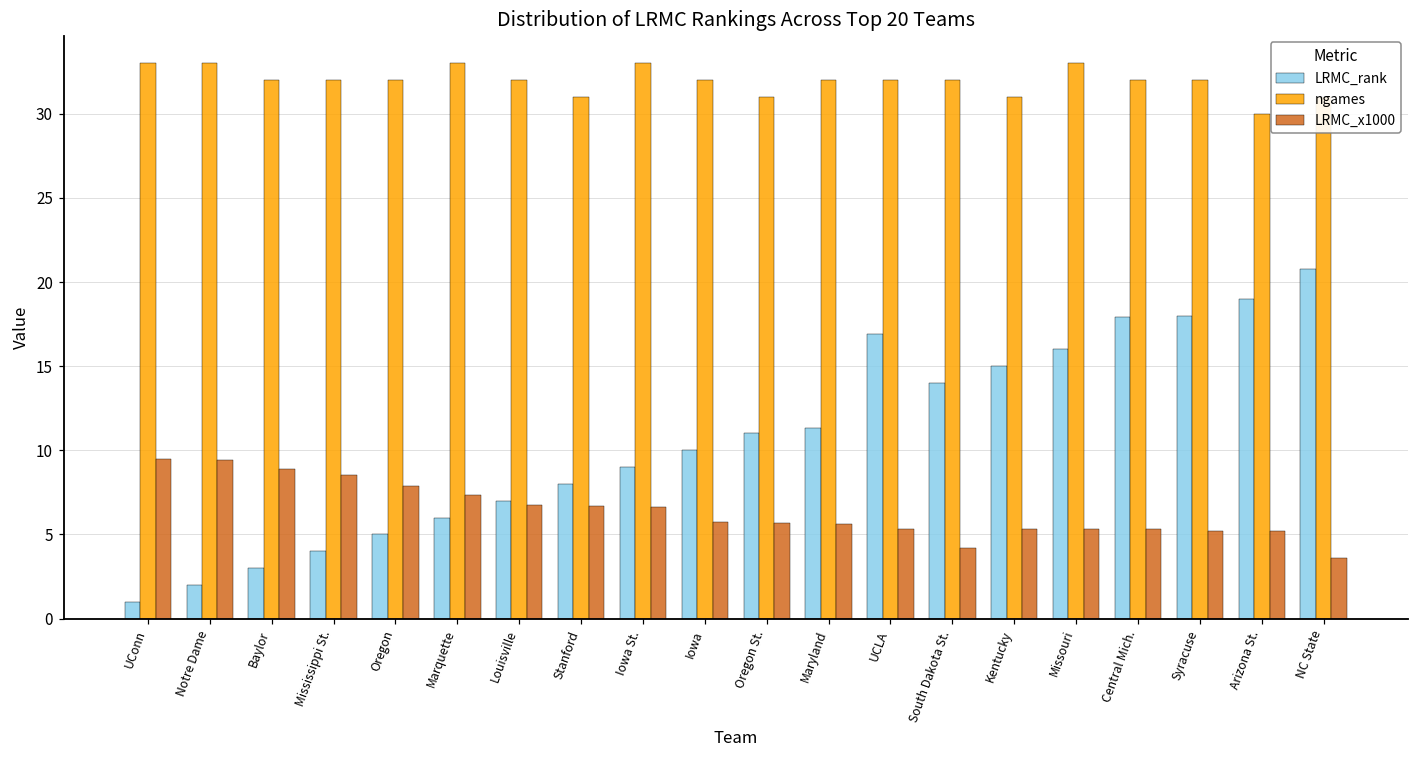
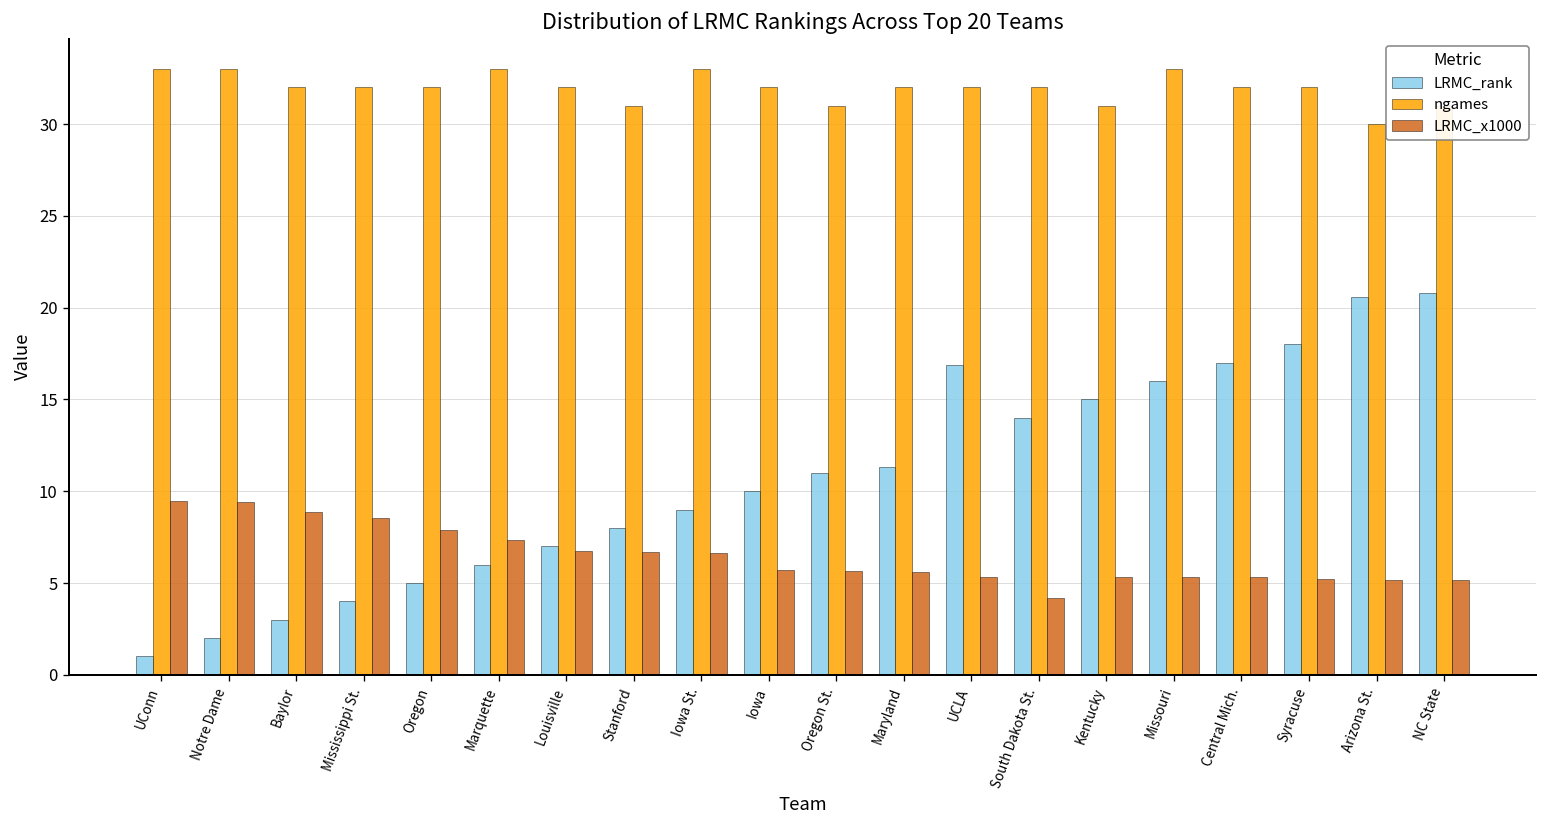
  {
    "LRMC_rank": {
      "UConn": 1.0,
      "Notre Dame": 2.0,
      "Baylor": 3.0,
      "Mississippi St.": 4.0,
      "Oregon": 5.0,
      "Marquette": 6.0,
      "Louisville": 7.0,
      "Stanford": 8.0,
      "Iowa St.": 9.0,
      "Iowa": 10.0,
      "Oregon St.": 11.0,
      "Maryland": 11.3,
      "UCLA": 16.9,
      "South Dakota St.": 14.0,
      "Kentucky": 15.0,
      "Missouri": 16.0,
-     "Central Mich.": 17.9,
+     "Central Mich.": 17.0,
      "Syracuse": 18.0,
-     "Arizona St.": 19.0,
+     "Arizona St.": 20.6,
      "NC State": 20.8
    },
    "ngames": {
      "UConn": 33.0,
      "Notre Dame": 33.0,
      "Baylor": 32.0,
      "Mississippi St.": 32.0,
      "Oregon": 32.0,
      "Marquette": 33.0,
      "Louisville": 32.0,
      "Stanford": 31.0,
      "Iowa St.": 33.0,
      "Iowa": 32.0,
      "Oregon St.": 31.0,
      "Maryland": 32.0,
      "UCLA": 32.0,
      "South Dakota St.": 32.0,
      "Kentucky": 31.0,
      "Missouri": 33.0,
      "Central Mich.": 32.0,
      "Syracuse": 32.0,
      "Arizona St.": 30.0
    },
    "LRMC_x1000": {
      "UConn": 9.5,
      "Notre Dame": 9.4,
      "Baylor": 8.9,
      "Mississippi St.": 8.6,
      "Oregon": 7.9,
      "Marquette": 7.3,
      "Louisville": 6.7,
      "Stanford": 6.7,
      "Iowa St.": 6.6,
      "Iowa": 5.7,
      "Oregon St.": 5.7,
      "Maryland": 5.6,
      "UCLA": 5.3,
      "South Dakota St.": 4.2,
      "Kentucky": 5.3,
      "Missouri": 5.3,
      "Central Mich.": 5.3,
      "Syracuse": 5.2,
      "Arizona St.": 5.2,
-     "NC State": 3.6
+     "NC State": 5.2
    }
  }
